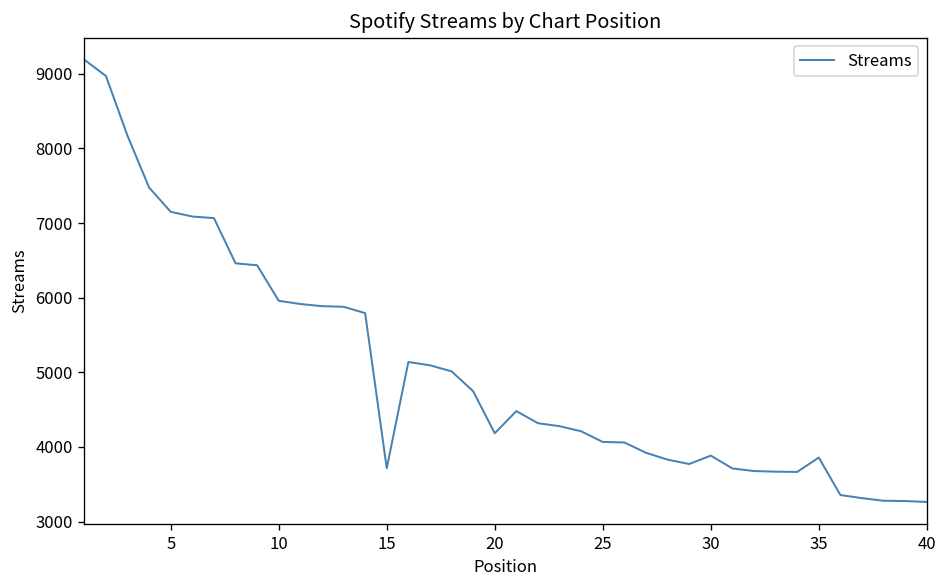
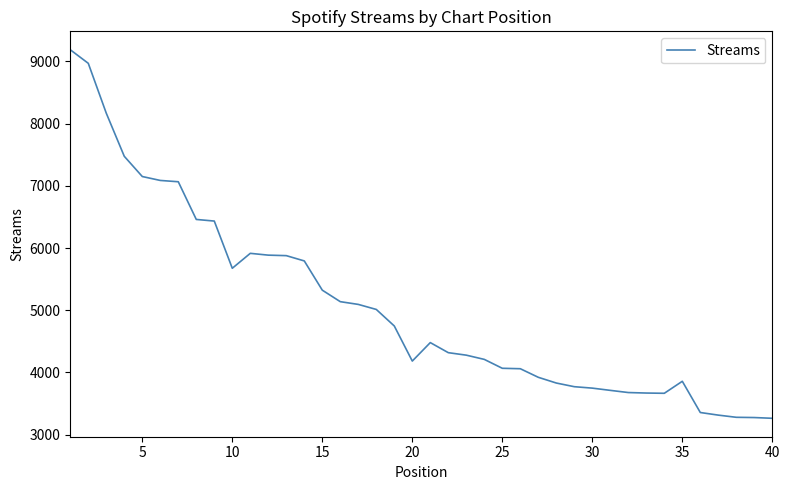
  {
    "5": 7200,
-   "10": 6000,
-   "15": 3700,
+   "10": 5700,
+   "15": 5300,
    "20": 4200,
    "25": 4100,
-   "30": 3900,
+   "30": 3700,
    "35": 3900,
    "40": 3300
  }
